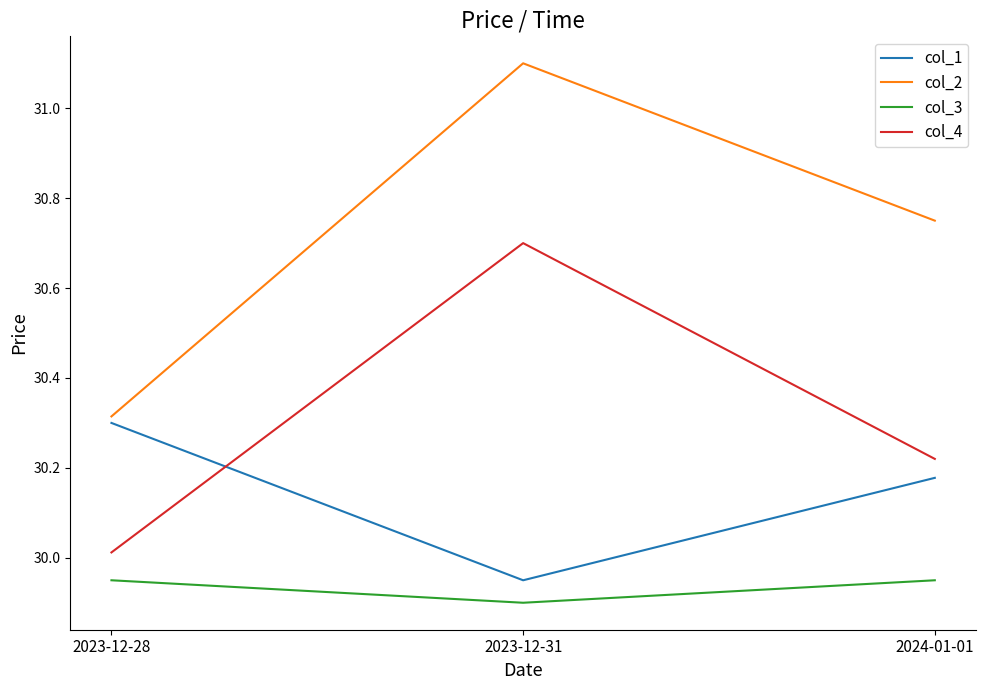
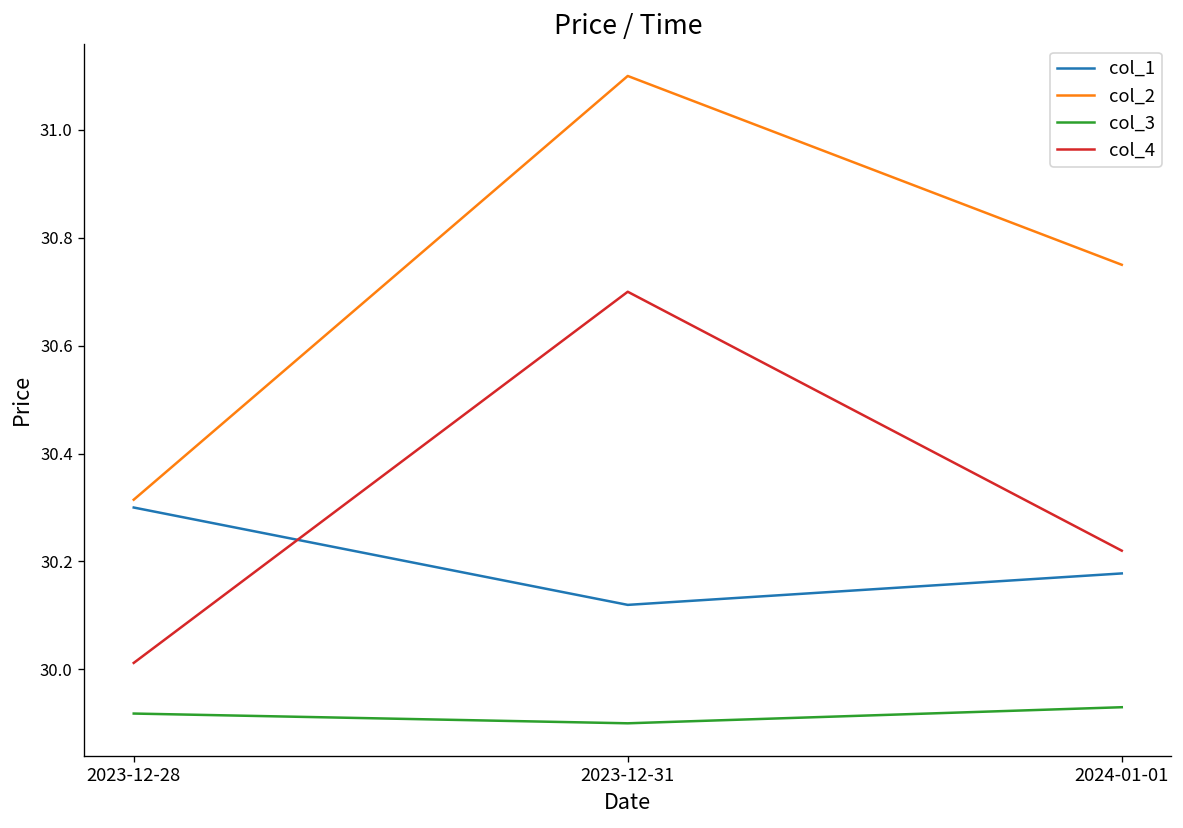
  {
    "col_1": {
      "2023-12-28": 30.30,
-     "2023-12-31": 29.95,
+     "2023-12-31": 30.12,
      "2024-01-01": 30.18
    },
    "col_2": {
      "2023-12-28": 30.31,
      "2023-12-31": 31.10,
      "2024-01-01": 30.75
    },
    "col_3": {
-     "2023-12-28": 29.95,
+     "2023-12-28": 29.92,
      "2023-12-31": 29.90,
-     "2024-01-01": 29.95
+     "2024-01-01": 29.93
    },
    "col_4": {
      "2023-12-28": 30.01,
      "2023-12-31": 30.70,
      "2024-01-01": 30.22
    }
  }
